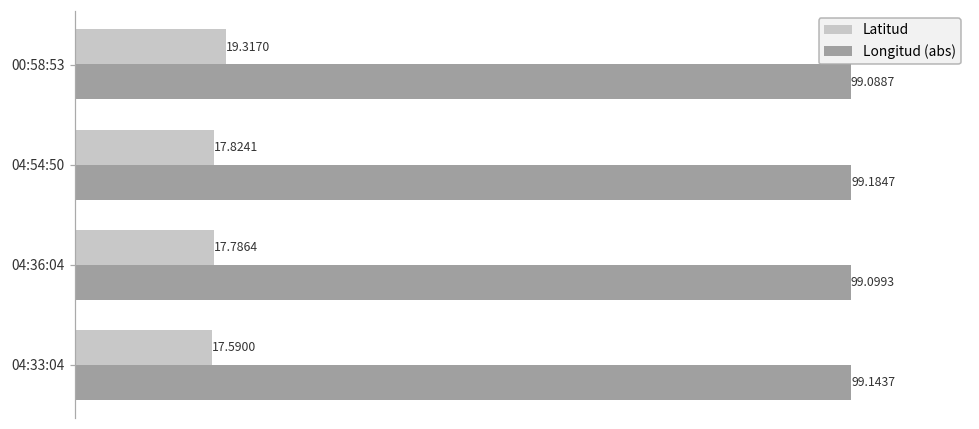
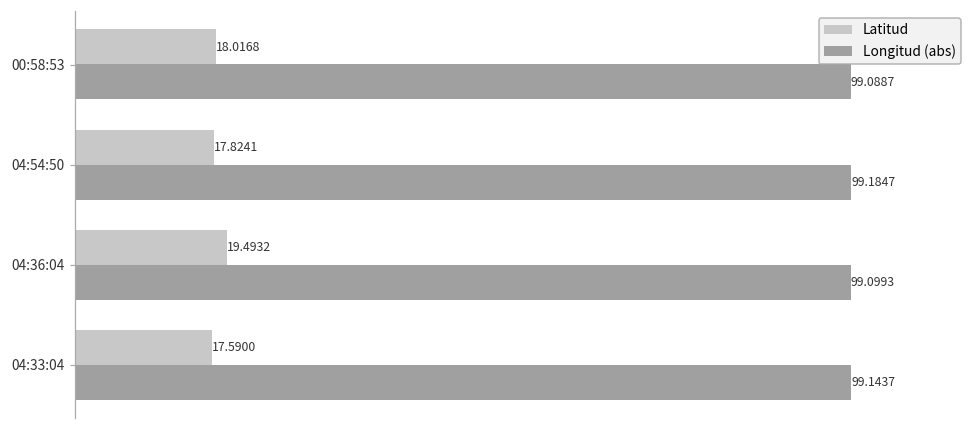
  {
    "Latitud": {
-     "00:58:53": 19.3170,
+     "00:58:53": 18.0168,
      "04:54:50": 17.8241,
-     "04:36:04": 17.7864,
+     "04:36:04": 19.4932,
      "04:33:04": 17.5900
    },
    "Longitud (abs)": {
      "00:58:53": 99.0887,
      "04:54:50": 99.1847,
      "04:36:04": 99.0993,
      "04:33:04": 99.1437
    }
  }
